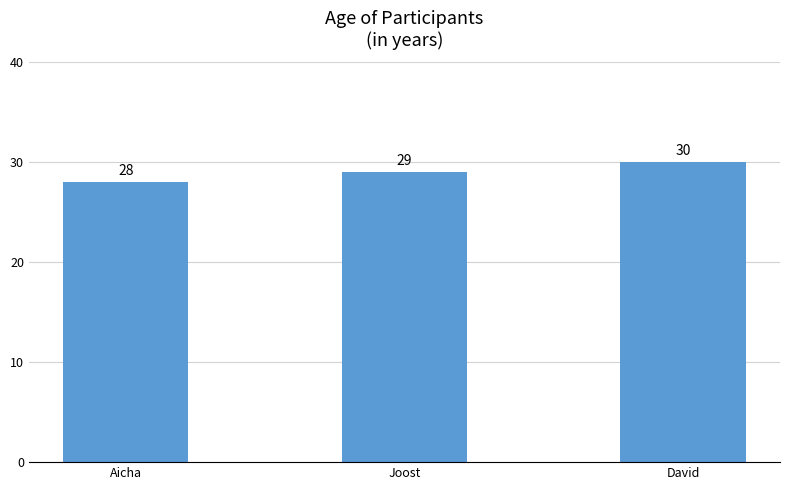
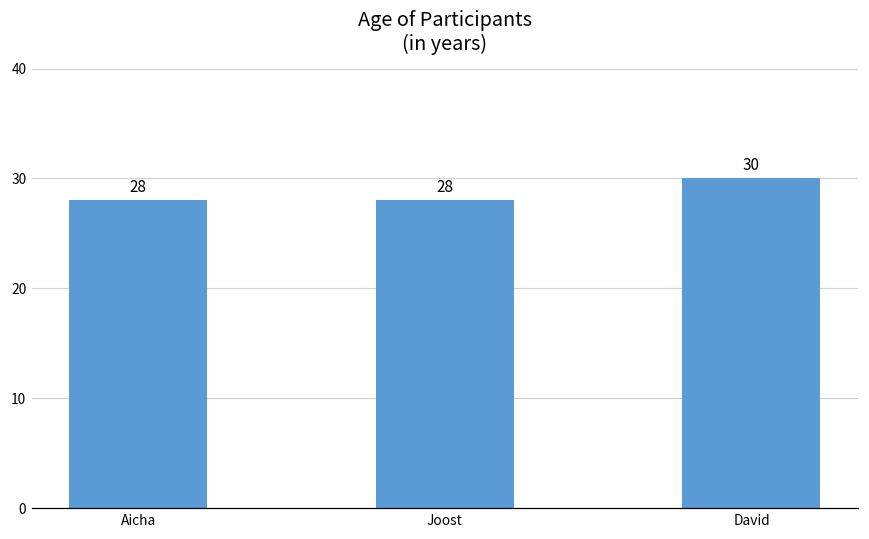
  {
    "Aicha": 28,
-   "Joost": 29,
+   "Joost": 28,
    "David": 30
  }
